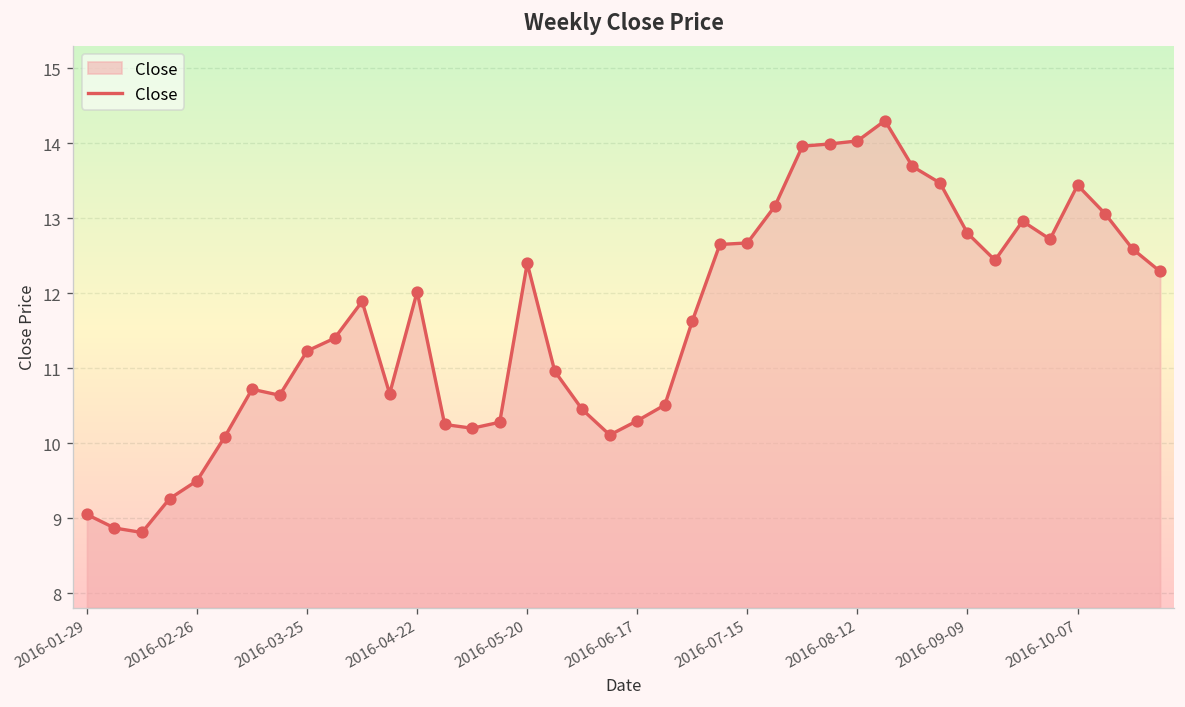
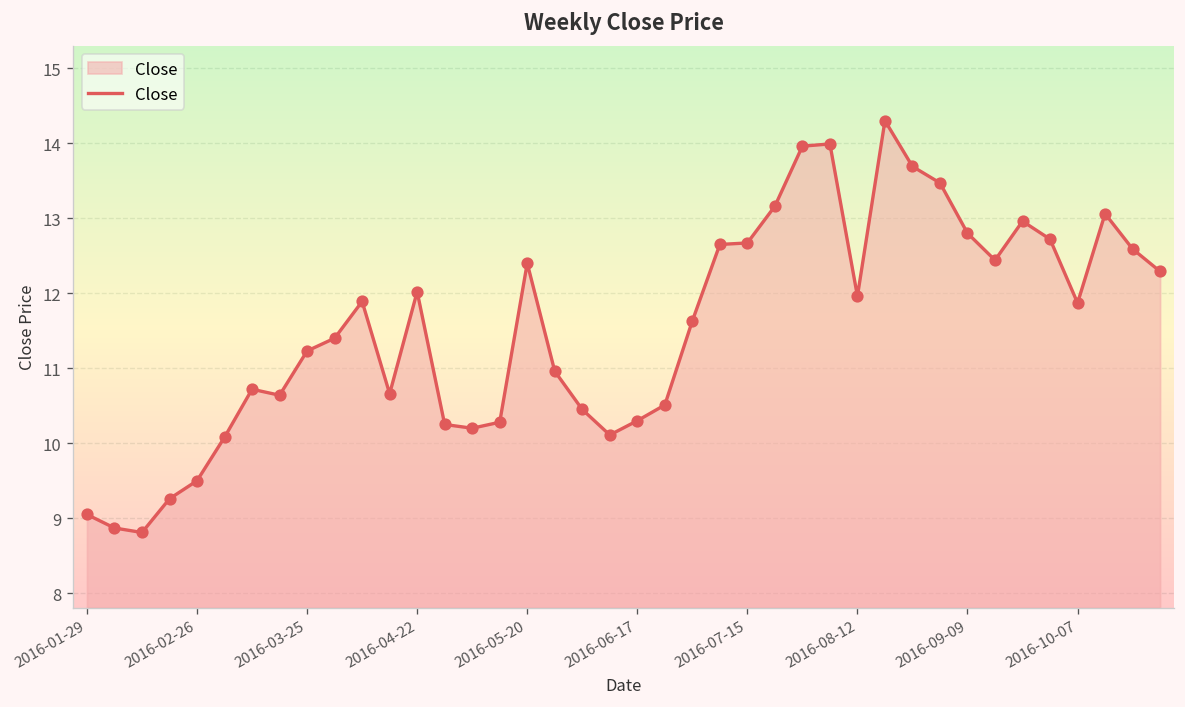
  {
    "2016-01-29": 9.1,
    "2016-02-26": 9.5,
    "2016-03-25": 11.2,
    "2016-04-22": 12.0,
    "2016-05-20": 12.4,
    "2016-06-17": 10.3,
    "2016-07-15": 12.7,
-   "2016-08-12": 14.0,
+   "2016-08-12": 12.0,
    "2016-09-09": 12.8,
-   "2016-10-07": 13.4
+   "2016-10-07": 11.9
  }
